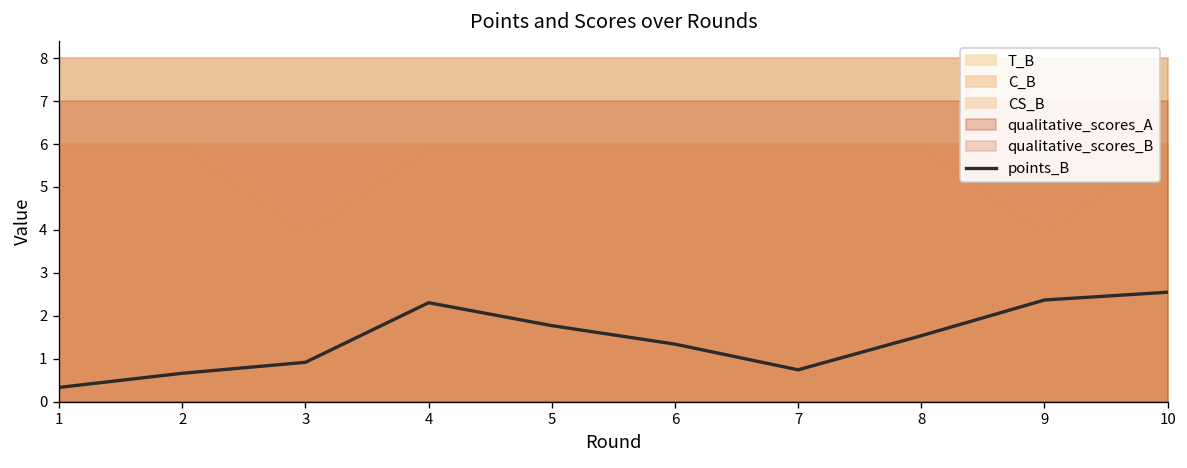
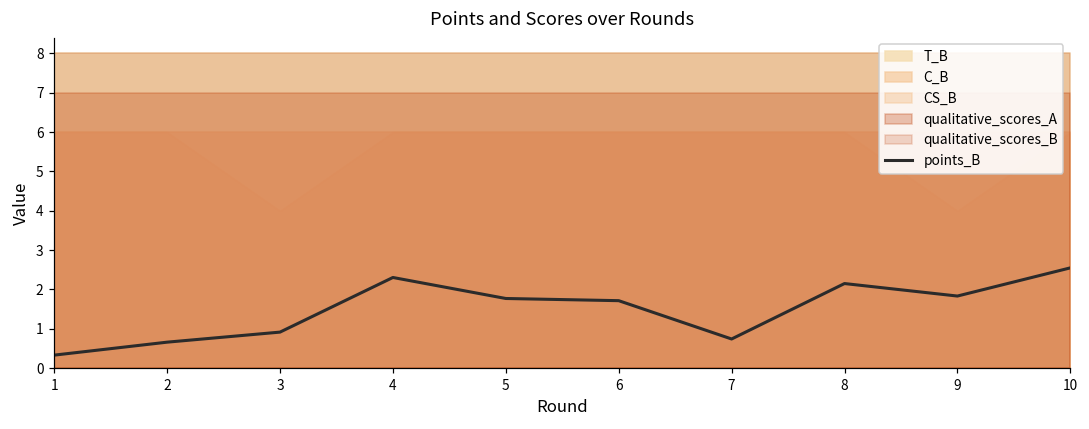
  {
    "points_B": {
      "1": 0.3,
      "2": 0.7,
      "3": 0.9,
      "4": 2.3,
      "5": 1.8,
-     "6": 1.3,
+     "6": 1.7,
      "7": 0.7,
-     "8": 1.5,
-     "9": 2.4,
+     "8": 2.2,
+     "9": 1.8,
      "10": 2.5
    }
  }
